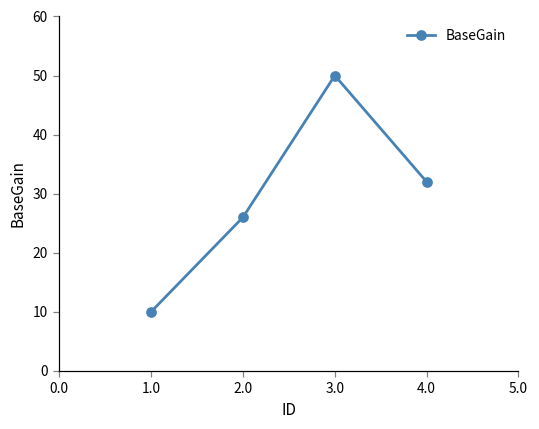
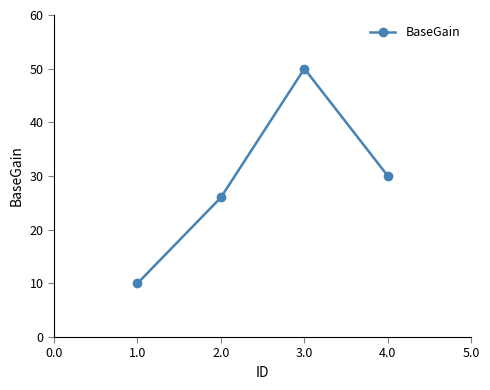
  {
    "1.0": 10,
    "2.0": 26,
    "3.0": 50,
-   "4.0": 32
+   "4.0": 30
  }
